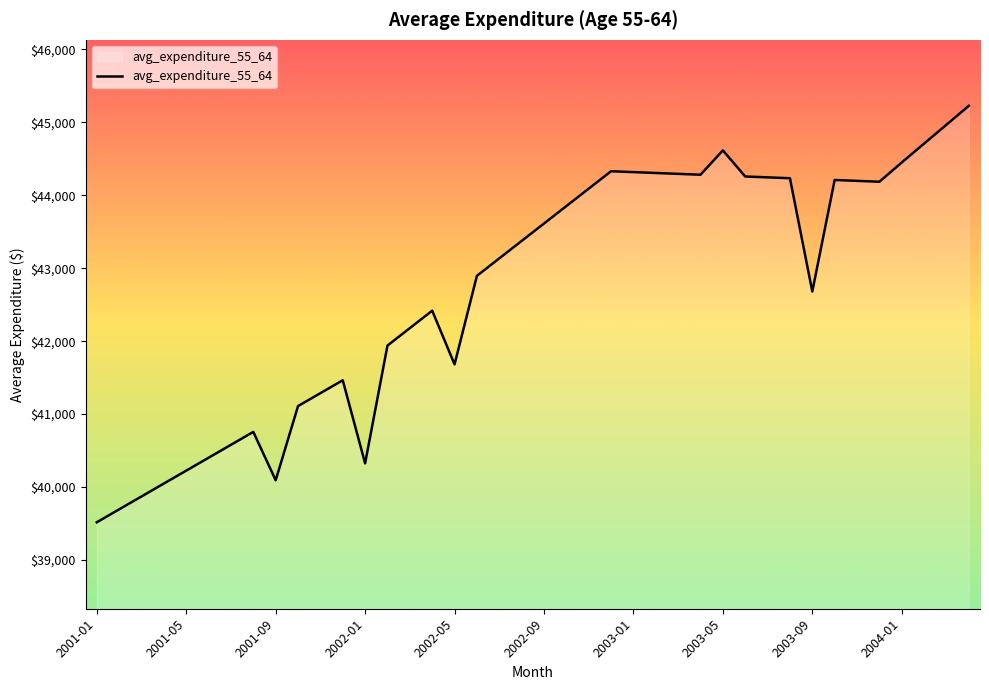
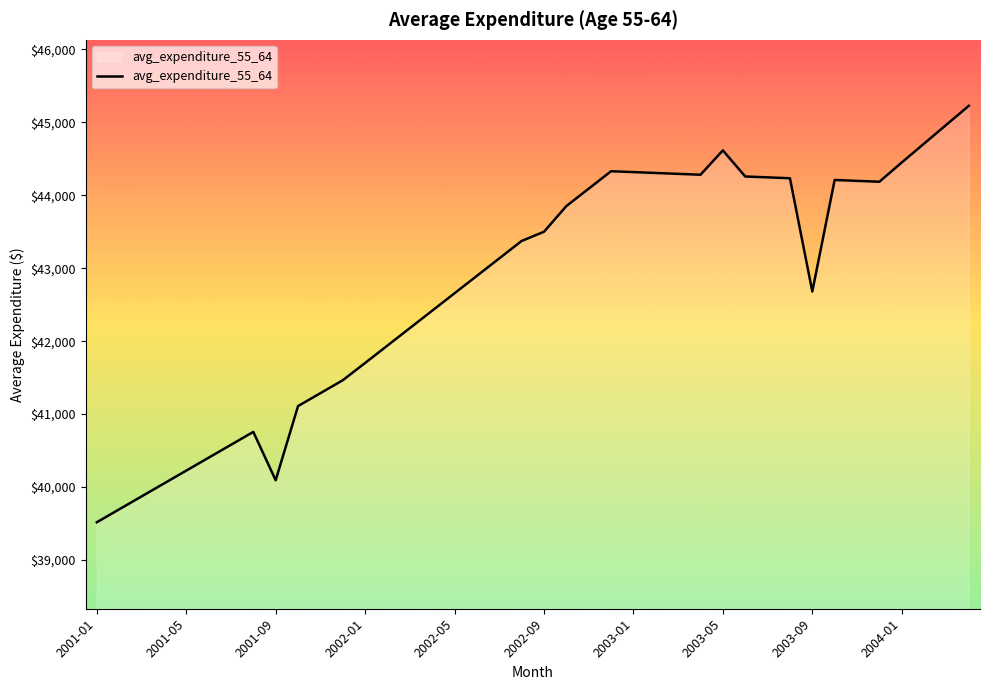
  {
    "2001-01": "$39,500",
    "2001-05": "$40,200",
    "2001-09": "$40,100",
-   "2002-01": "$40,300",
-   "2002-05": "$41,700",
-   "2002-09": "$43,600",
+   "2002-01": "$41,700",
+   "2002-05": "$42,700",
+   "2002-09": "$43,500",
    "2003-01": "$44,300",
    "2003-05": "$44,600",
    "2003-09": "$42,700",
    "2004-01": "$44,500"
  }
